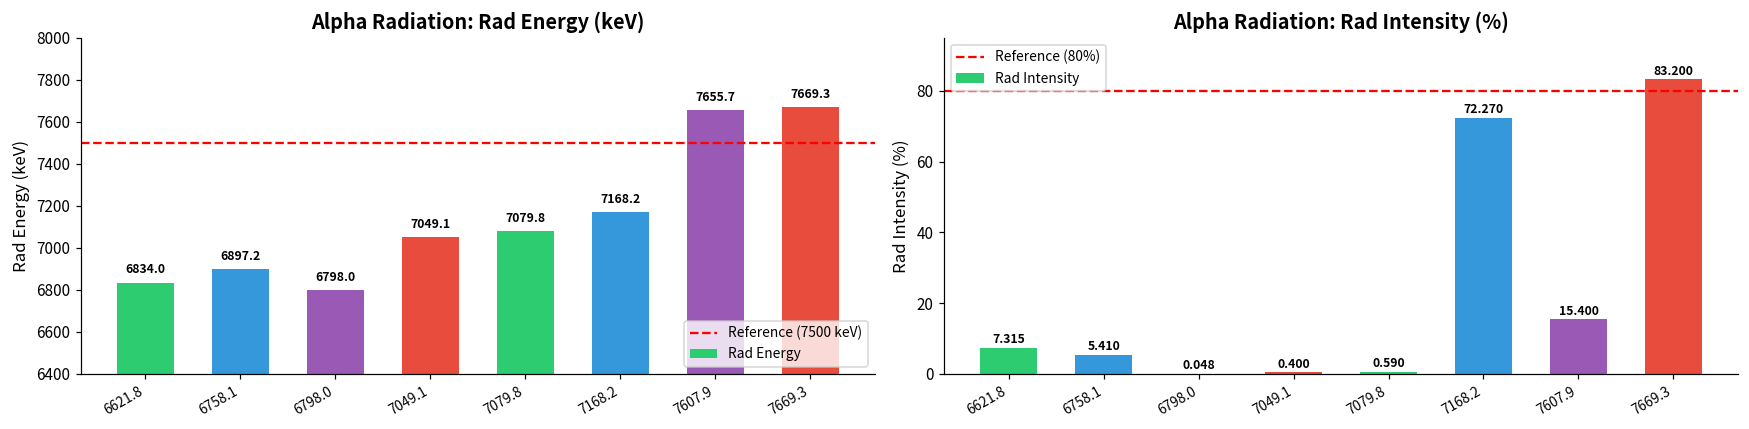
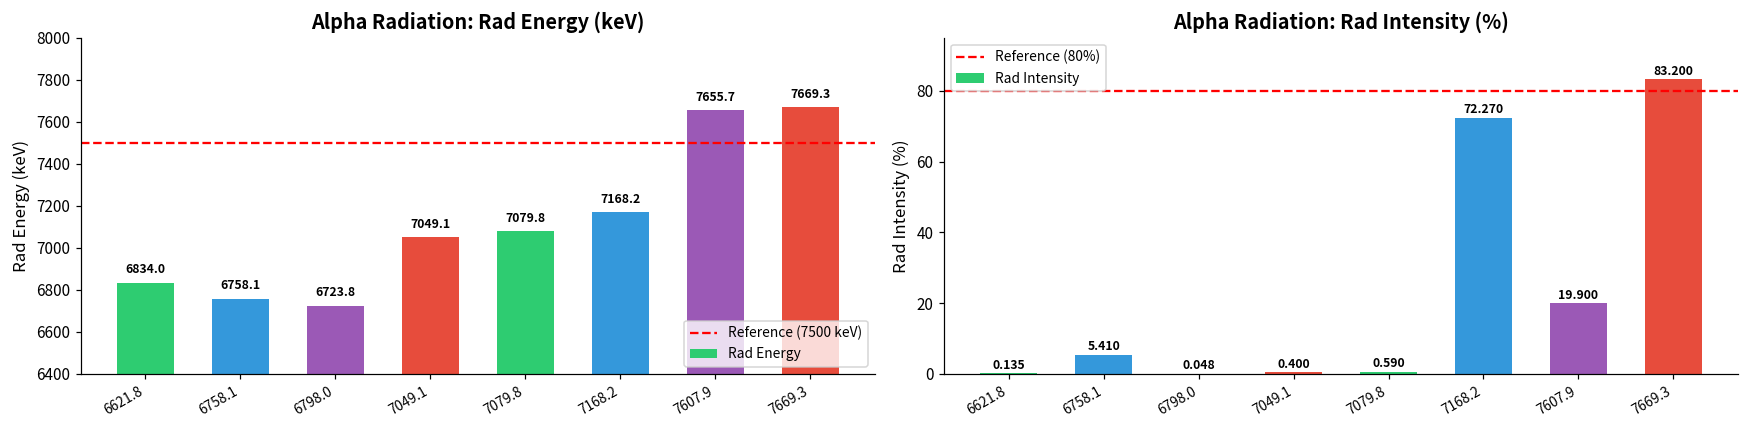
  {
    "Alpha Radiation: Rad Energy (keV)": {
      "6621.8": 6834.0,
-     "6758.1": 6897.2,
-     "6798.0": 6798.0,
+     "6758.1": 6758.1,
+     "6798.0": 6723.8,
      "7049.1": 7049.1,
      "7079.8": 7079.8,
      "7168.2": 7168.2,
      "7607.9": 7655.7,
      "7669.3": 7669.3
    },
    "Alpha Radiation: Rad Intensity (%)": {
-     "6621.8": 7.315,
+     "6621.8": 0.135,
      "6758.1": 5.410,
      "6798.0": 0.048,
      "7049.1": 0.400,
      "7079.8": 0.590,
      "7168.2": 72.270,
-     "7607.9": 15.400,
+     "7607.9": 19.900,
      "7669.3": 83.200
    }
  }
